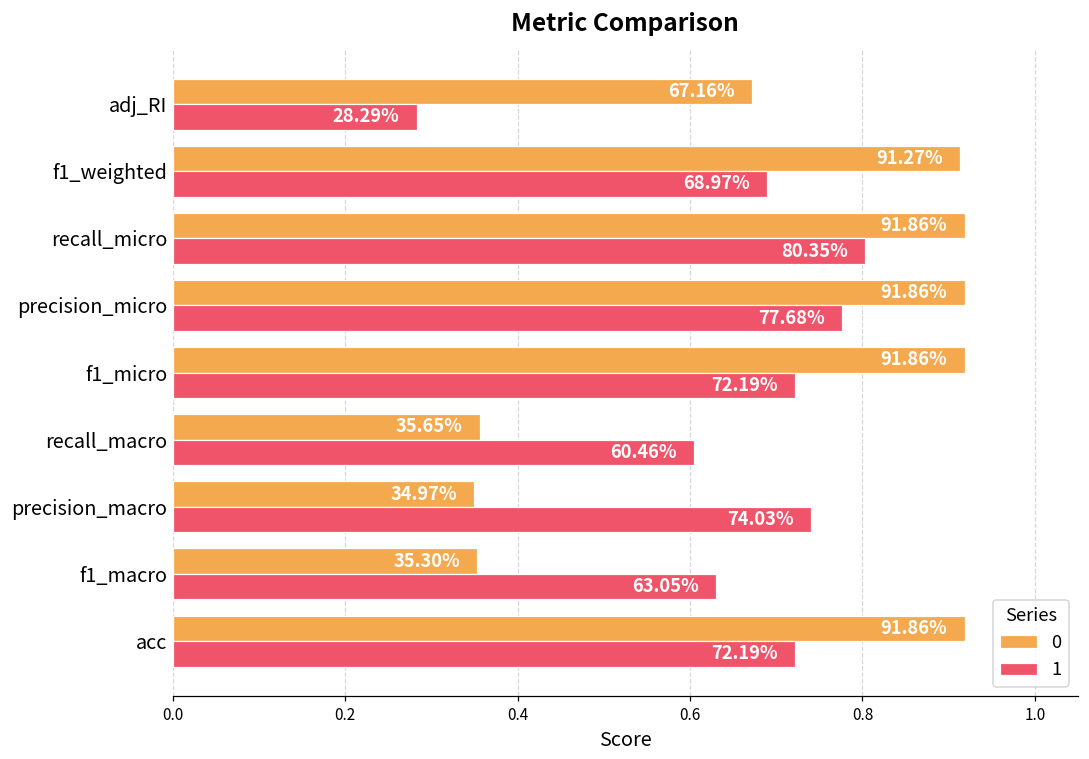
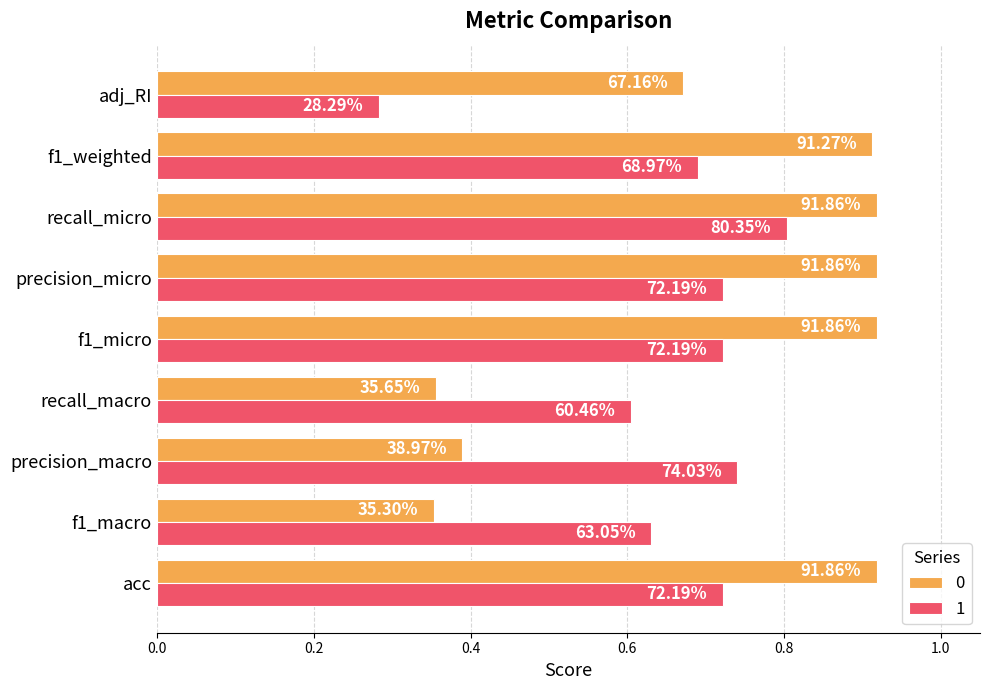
  {
    "0": {
      "adj_RI": "67.16%",
      "f1_weighted": "91.27%",
      "recall_micro": "91.86%",
      "precision_micro": "91.86%",
      "f1_micro": "91.86%",
      "recall_macro": "35.65%",
-     "precision_macro": "34.97%",
+     "precision_macro": "38.97%",
      "f1_macro": "35.30%",
      "acc": "91.86%"
    },
    "1": {
      "adj_RI": "28.29%",
      "f1_weighted": "68.97%",
      "recall_micro": "80.35%",
-     "precision_micro": "77.68%",
+     "precision_micro": "72.19%",
      "f1_micro": "72.19%",
      "recall_macro": "60.46%",
      "precision_macro": "74.03%",
      "f1_macro": "63.05%",
      "acc": "72.19%"
    }
  }
